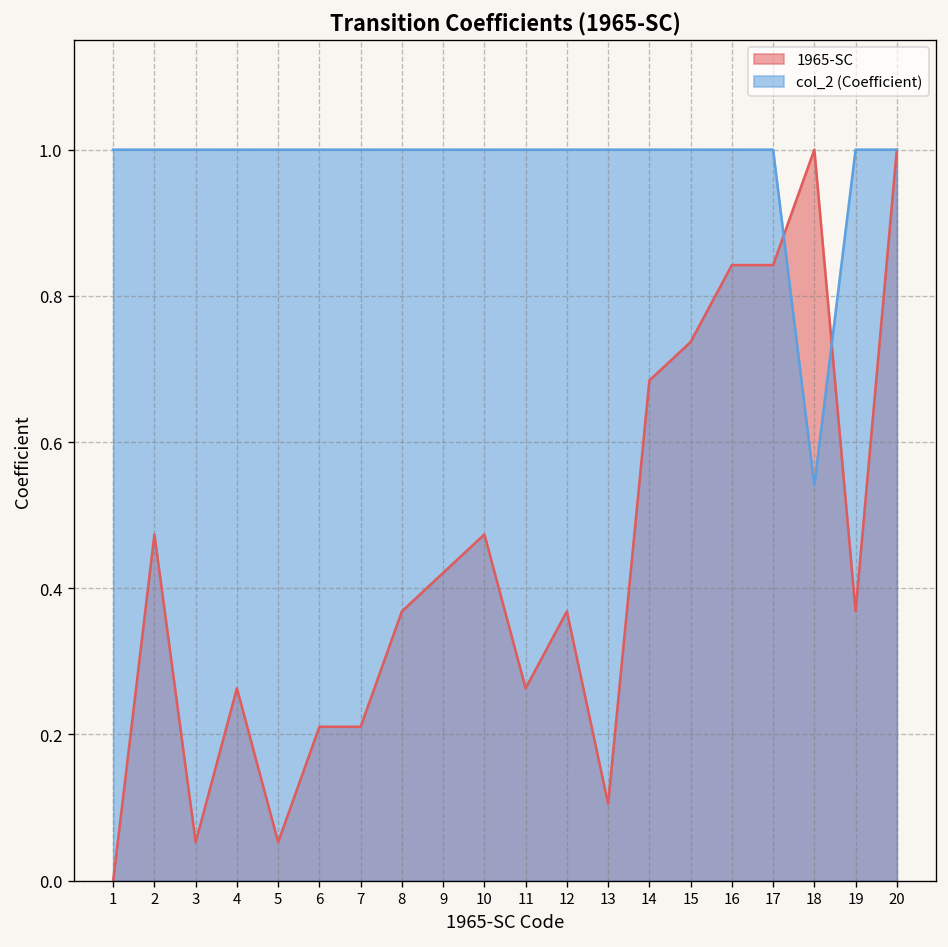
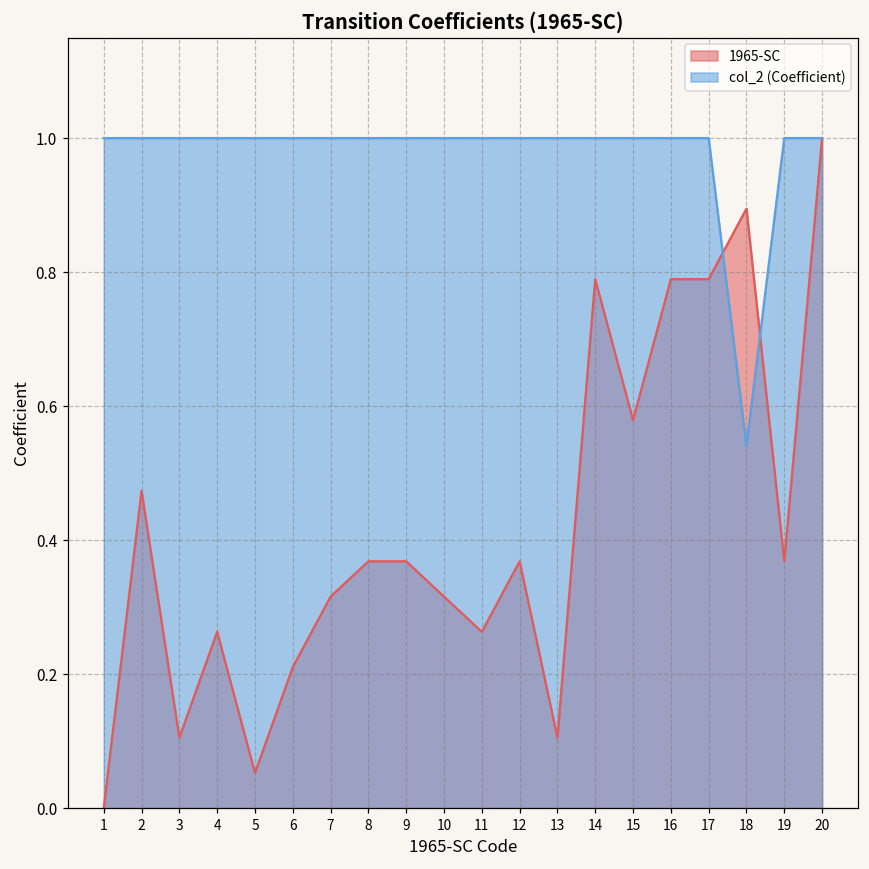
  {
    "1965-SC": {
      "1": 0.00,
      "2": 0.47,
-     "3": 0.05,
+     "3": 0.11,
      "4": 0.26,
      "5": 0.05,
      "6": 0.21,
-     "7": 0.21,
+     "7": 0.32,
      "8": 0.37,
-     "9": 0.42,
-     "10": 0.47,
+     "9": 0.37,
+     "10": 0.32,
      "11": 0.26,
      "12": 0.37,
      "13": 0.11,
-     "14": 0.68,
-     "15": 0.74,
-     "16": 0.84,
-     "17": 0.84,
-     "18": 1.00,
+     "14": 0.79,
+     "15": 0.58,
+     "16": 0.79,
+     "17": 0.79,
+     "18": 0.89,
      "19": 0.37
    },
    "col_2 (Coefficient)": {
      "1": 1.00,
      "2": 1.00,
      "3": 1.00,
      "4": 1.00,
      "5": 1.00,
      "6": 1.00,
      "7": 1.00,
      "8": 1.00,
      "9": 1.00,
      "10": 1.00,
      "11": 1.00,
      "12": 1.00,
      "13": 1.00,
      "14": 1.00,
      "15": 1.00,
      "16": 1.00,
      "17": 1.00,
      "18": 0.54,
      "19": 1.00
    }
  }
